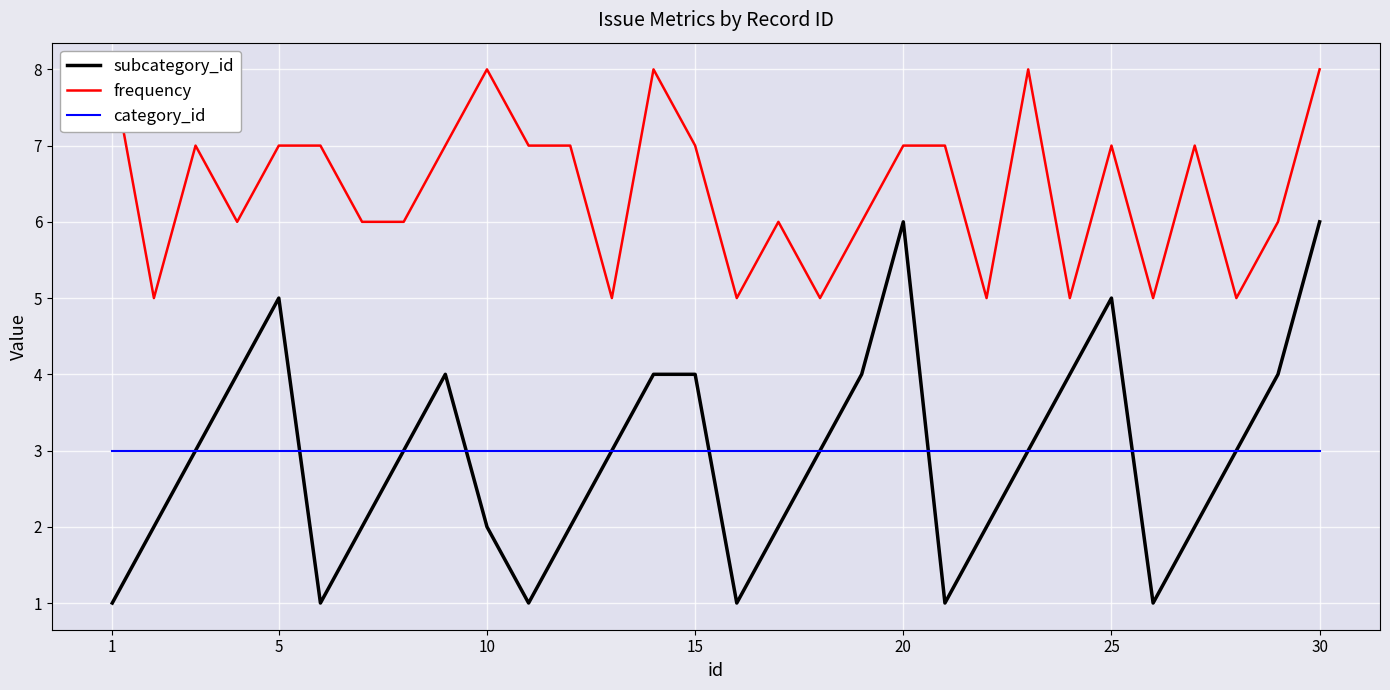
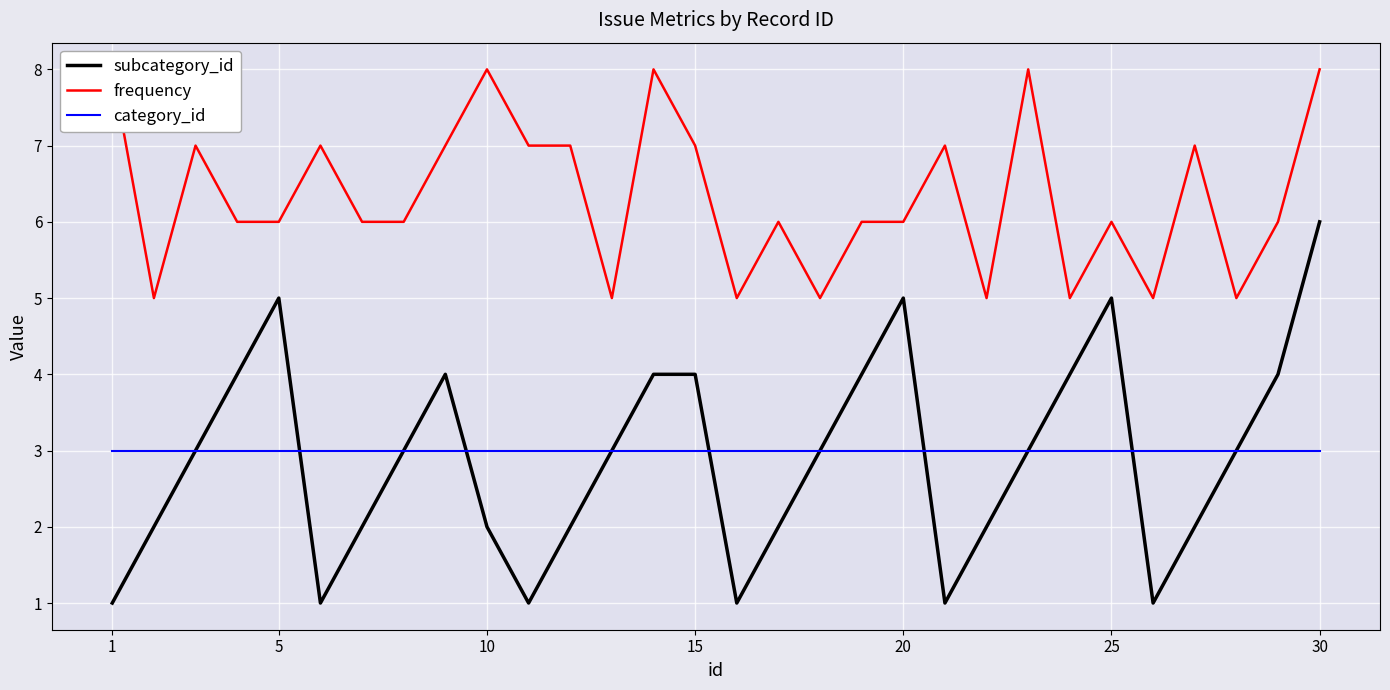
  {
    "subcategory_id": {
      "1": 1,
      "5": 5,
      "10": 2,
      "15": 4,
-     "20": 6,
+     "20": 5,
      "25": 5,
      "30": 6
    },
    "frequency": {
-     "5": 7,
+     "5": 6,
      "10": 8,
      "15": 7,
-     "20": 7,
-     "25": 7,
+     "20": 6,
+     "25": 6,
      "30": 8
    },
    "category_id": {
      "1": 3,
      "5": 3,
      "10": 3,
      "15": 3,
      "20": 3,
      "25": 3,
      "30": 3
    }
  }
